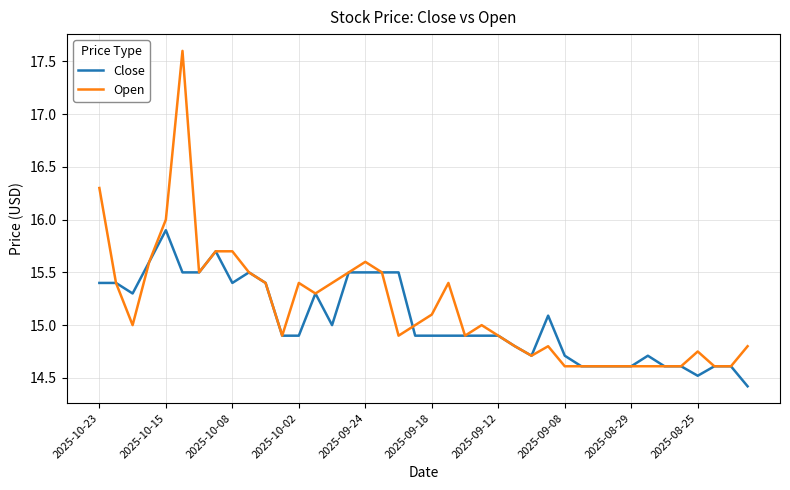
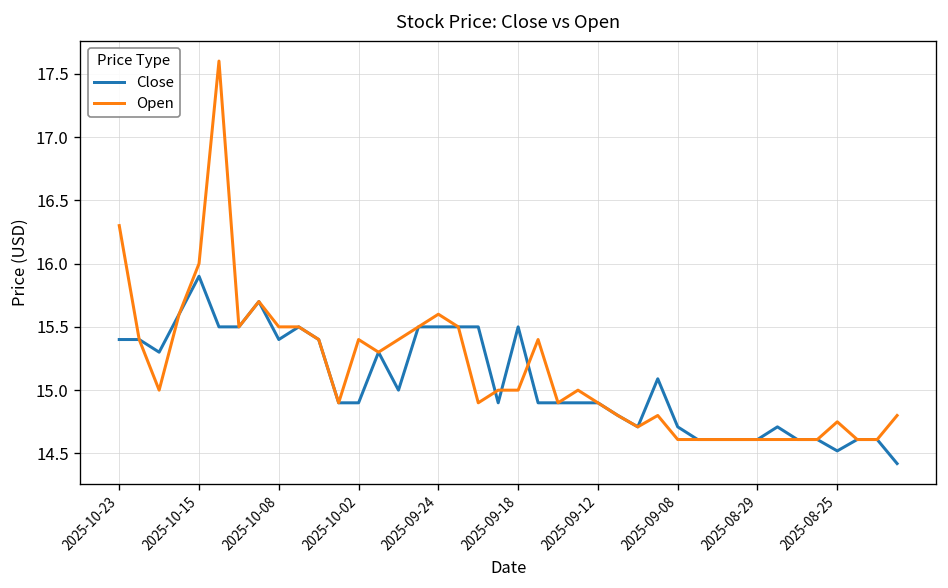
  {
    "Close": {
      "2025-10-23": 15.4,
      "2025-10-15": 15.9,
      "2025-10-08": 15.4,
      "2025-10-02": 14.9,
      "2025-09-24": 15.5,
-     "2025-09-18": 14.9,
+     "2025-09-18": 15.5,
      "2025-09-08": 14.7,
      "2025-08-25": 14.5
    },
    "Open": {
      "2025-10-23": 16.3,
      "2025-10-15": 16.0,
-     "2025-10-08": 15.7,
+     "2025-10-08": 15.5,
      "2025-10-02": 15.4,
      "2025-09-24": 15.6,
-     "2025-09-18": 15.1,
+     "2025-09-18": 15.0,
      "2025-09-08": 14.6,
      "2025-08-25": 14.75
    }
  }
